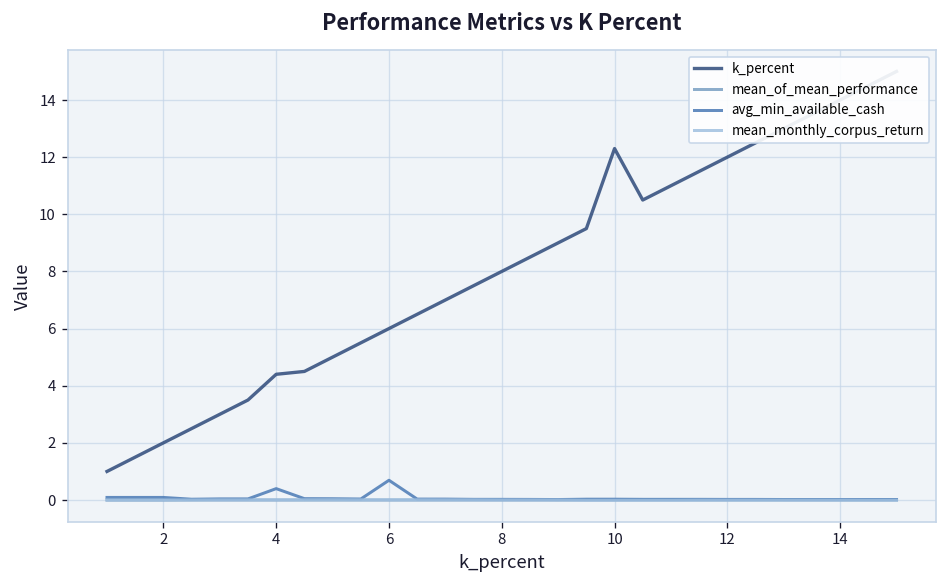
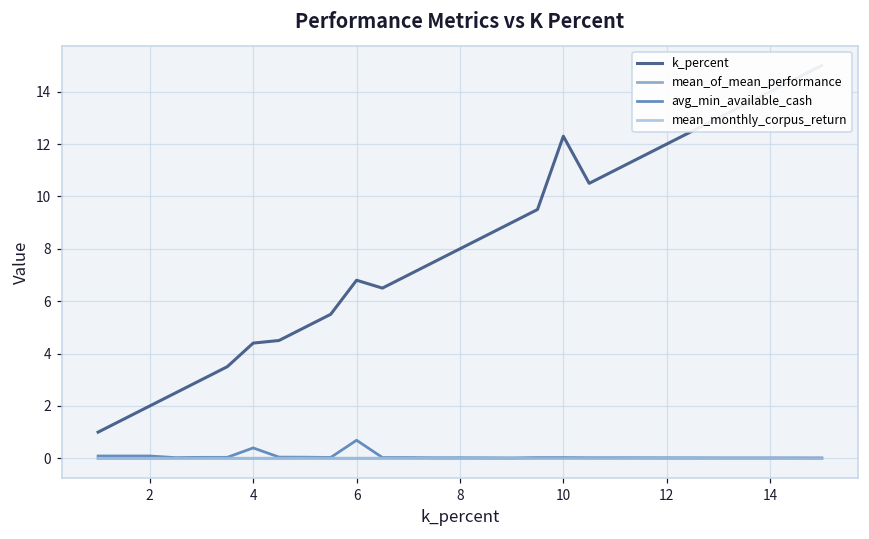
  {
    "k_percent": {
      "2": 2.0,
      "4": 4.4,
-     "6": 6.0,
+     "6": 6.8,
      "8": 8.0,
      "10": 12.3,
      "12": 12.0
    },
    "avg_min_available_cash": {
      "4": 0.4,
      "6": 0.7
    }
  }
